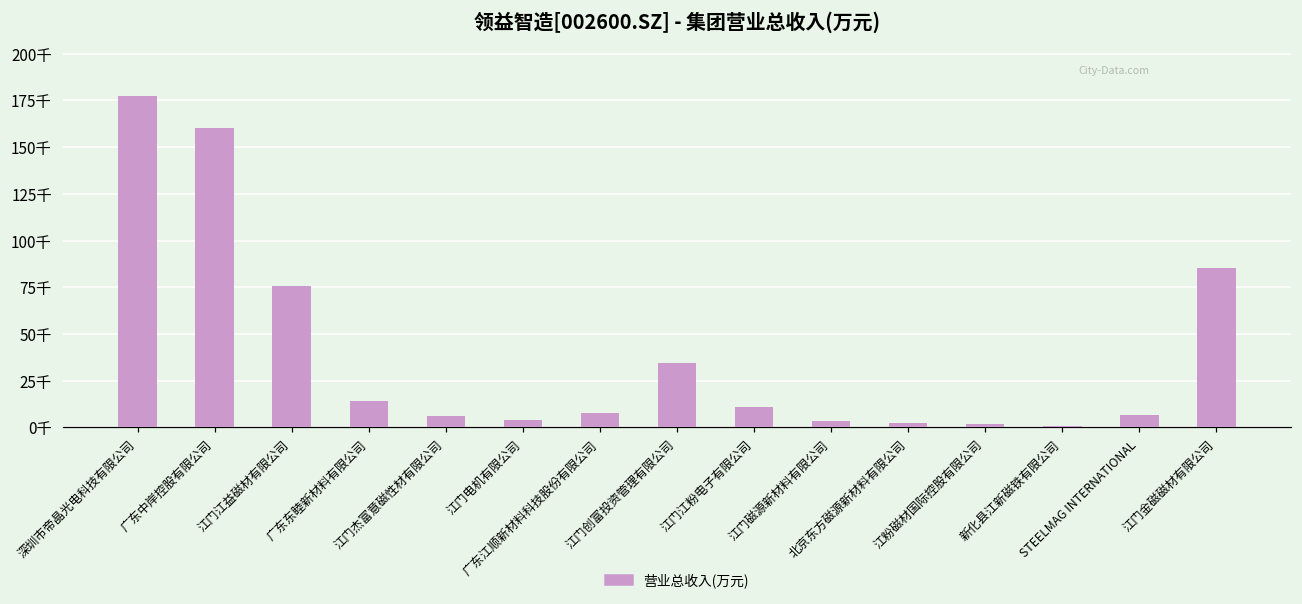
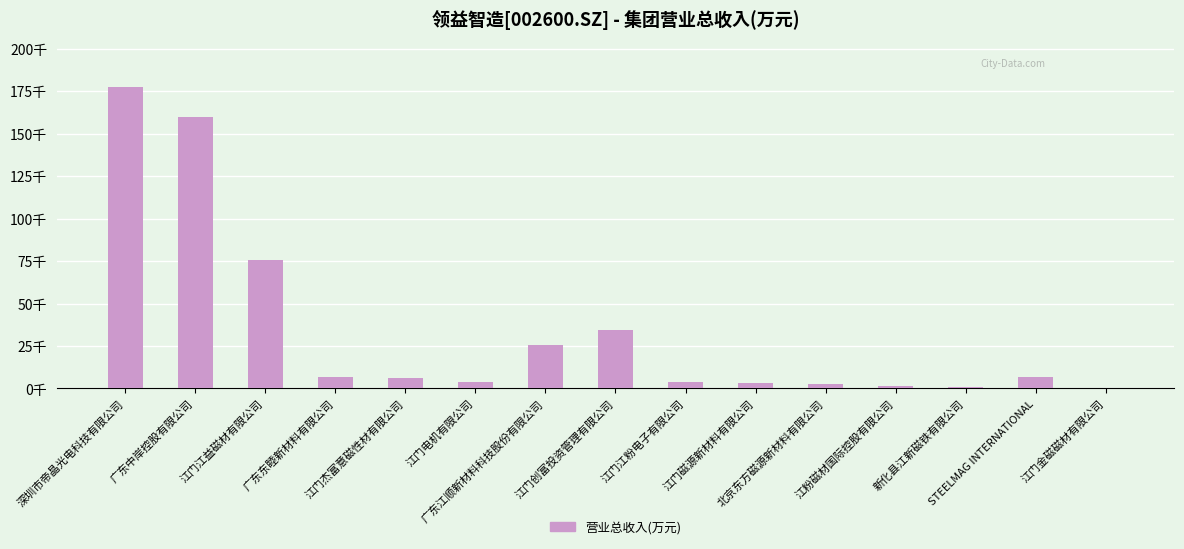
  {
    "深圳市帝晶光电科技有限公司": "177千",
    "广东中岸控股有限公司": "160千",
    "江门江益磁材有限公司": "76千",
-   "广东东睦新材料有限公司": "14千",
+   "广东东睦新材料有限公司": "7千",
    "江门杰富意磁性材有限公司": "6千",
    "江门电机有限公司": "4千",
-   "广东江顺新材料科技股份有限公司": "7千",
+   "广东江顺新材料科技股份有限公司": "26千",
    "江门创富投资管理有限公司": "35千",
-   "江门江粉电子有限公司": "11千",
+   "江门江粉电子有限公司": "4千",
    "江门磁源新材料有限公司": "3千",
    "北京东方磁源新材料有限公司": "2千",
    "江粉磁材国际控股有限公司": "2千",
    "STEELMAG INTERNATIONAL": "6千",
-   "江门金磁磁材有限公司": "85千"
+   "江门金磁磁材有限公司": "0千"
  }
